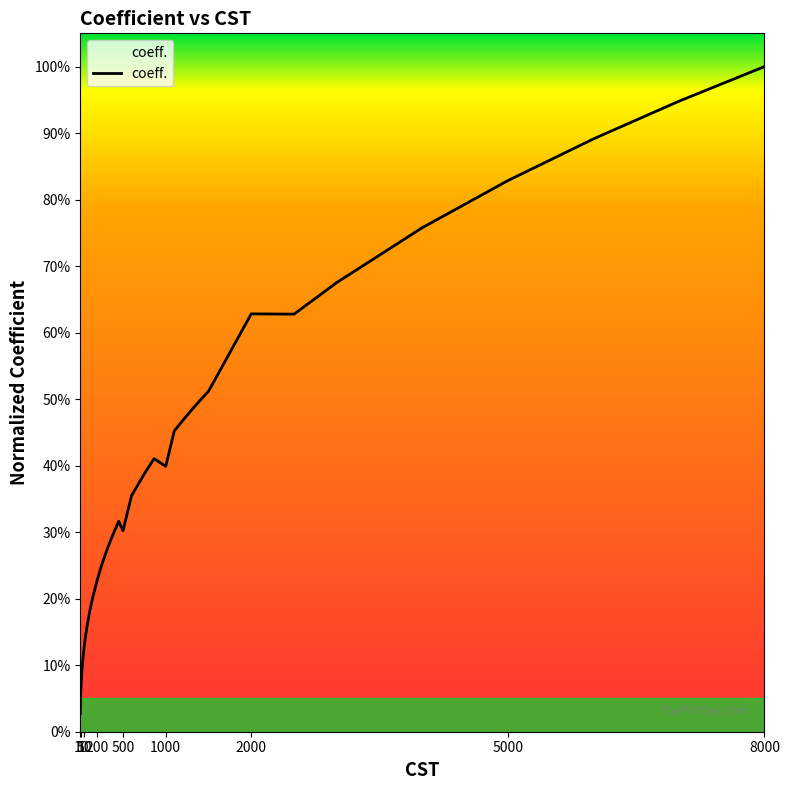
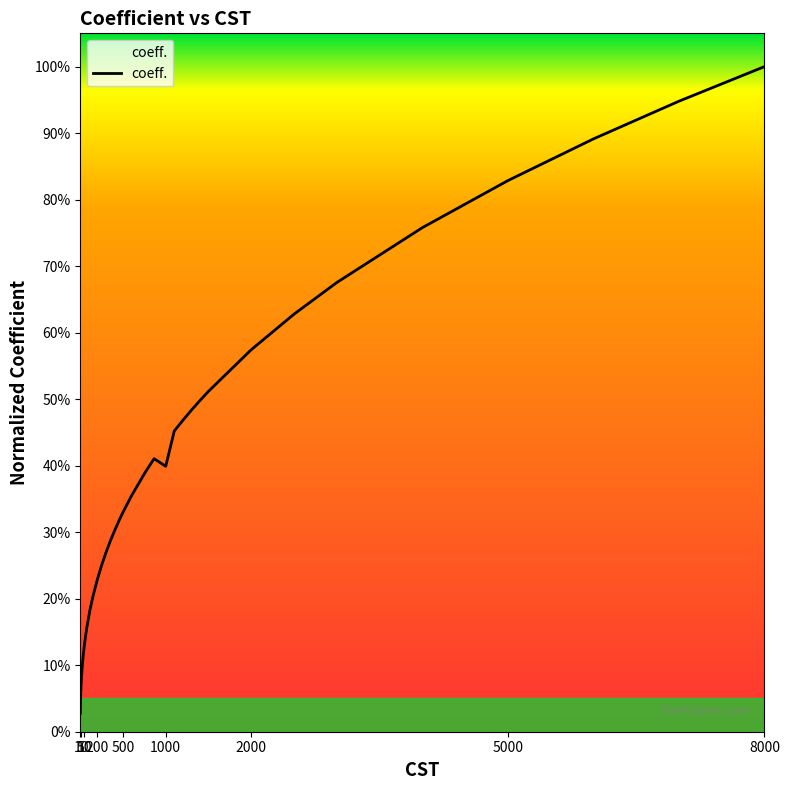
  {
-   "500": "30%",
+   "500": "33%",
    "1000": "40%",
-   "2000": "63%",
+   "2000": "57%",
    "5000": "83%",
    "8000": "100%"
  }
